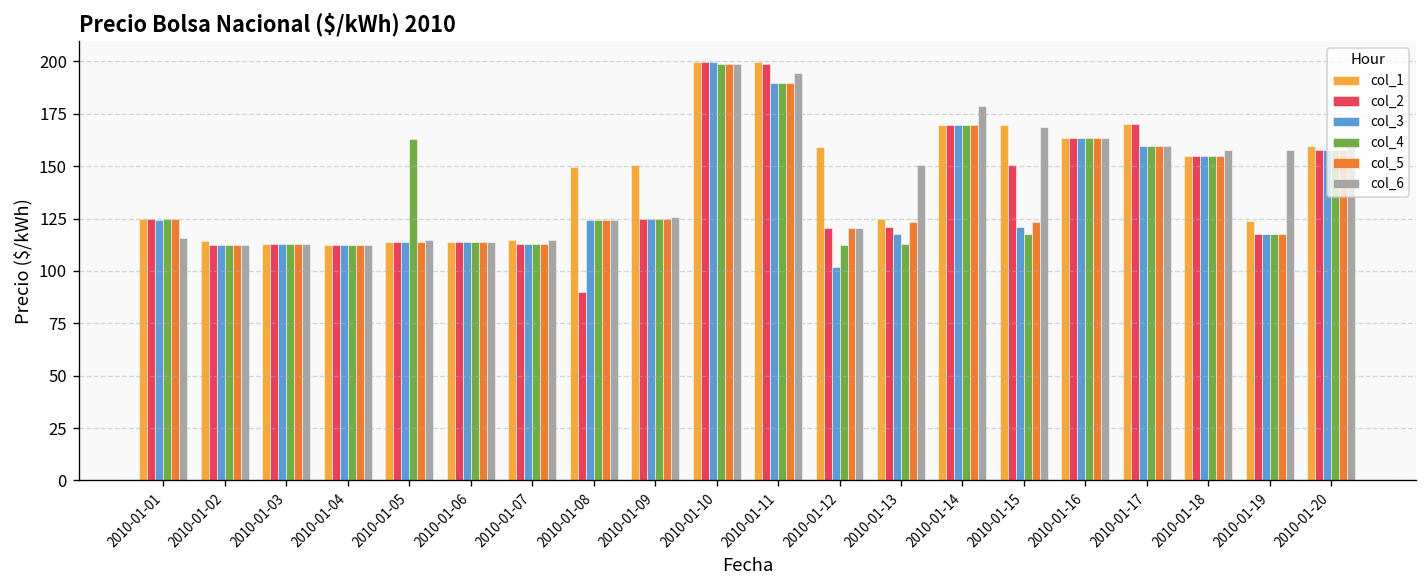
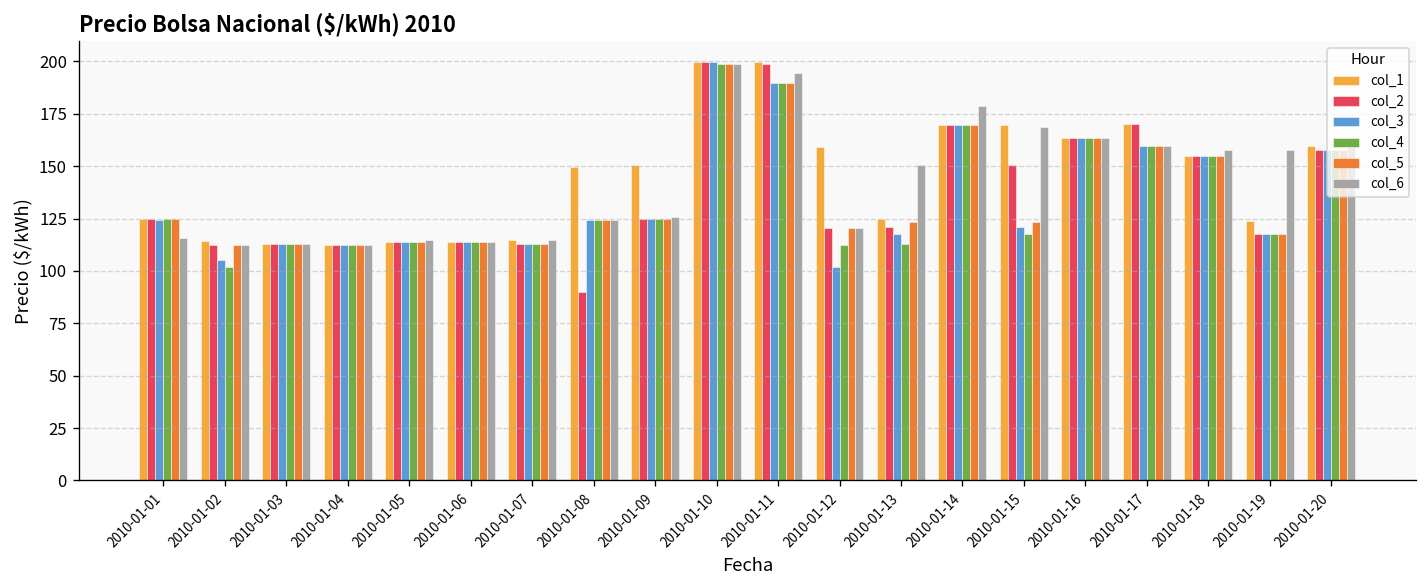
  {
    "col_2": {
      "2010-01-01": 125,
      "2010-01-02": 113,
      "2010-01-03": 113,
      "2010-01-04": 113,
      "2010-01-05": 114,
      "2010-01-06": 114,
      "2010-01-07": 113,
      "2010-01-08": 90,
      "2010-01-09": 125,
      "2010-01-10": 200,
      "2010-01-11": 199,
      "2010-01-12": 121,
      "2010-01-13": 121,
      "2010-01-14": 170,
      "2010-01-15": 150,
      "2010-01-16": 164,
      "2010-01-17": 170,
      "2010-01-18": 155,
      "2010-01-19": 118,
      "2010-01-20": 158
    },
    "col_3": {
      "2010-01-01": 124,
-     "2010-01-02": 113,
+     "2010-01-02": 105,
      "2010-01-03": 113,
      "2010-01-04": 113,
      "2010-01-05": 114,
      "2010-01-06": 114,
      "2010-01-07": 113,
      "2010-01-08": 124,
      "2010-01-09": 125,
      "2010-01-10": 200,
      "2010-01-11": 190,
      "2010-01-12": 102,
      "2010-01-13": 118,
      "2010-01-14": 170,
      "2010-01-15": 121,
      "2010-01-16": 164,
      "2010-01-17": 160,
      "2010-01-18": 155,
      "2010-01-19": 118,
      "2010-01-20": 158
    },
    "col_4": {
      "2010-01-01": 125,
-     "2010-01-02": 113,
+     "2010-01-02": 102,
      "2010-01-03": 113,
      "2010-01-04": 113,
-     "2010-01-05": 163,
+     "2010-01-05": 114,
      "2010-01-06": 114,
      "2010-01-07": 113,
      "2010-01-08": 124,
      "2010-01-09": 125,
      "2010-01-10": 199,
      "2010-01-11": 190,
      "2010-01-12": 113,
      "2010-01-13": 113,
      "2010-01-14": 170,
      "2010-01-15": 118,
      "2010-01-16": 164,
      "2010-01-17": 160,
      "2010-01-18": 155,
      "2010-01-19": 118
    },
    "col_6": {
      "2010-01-01": 116,
      "2010-01-02": 113,
      "2010-01-03": 113,
      "2010-01-04": 113,
      "2010-01-05": 115,
      "2010-01-06": 114,
      "2010-01-07": 115,
      "2010-01-08": 124,
      "2010-01-09": 126,
      "2010-01-10": 199,
      "2010-01-11": 195,
      "2010-01-12": 121,
      "2010-01-13": 150,
      "2010-01-14": 179,
      "2010-01-15": 169,
      "2010-01-16": 164,
      "2010-01-17": 160,
      "2010-01-18": 158,
      "2010-01-19": 158
    }
  }
